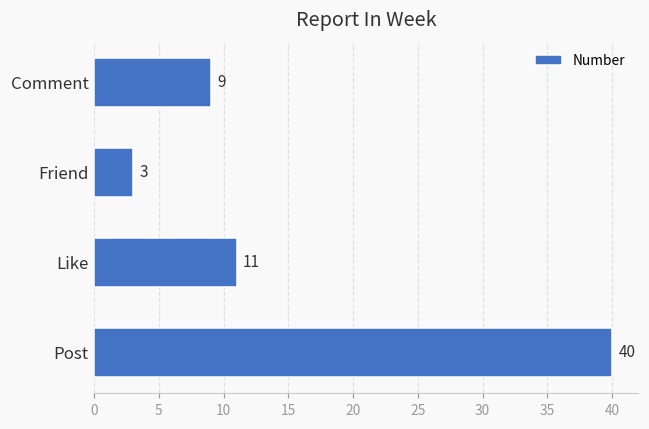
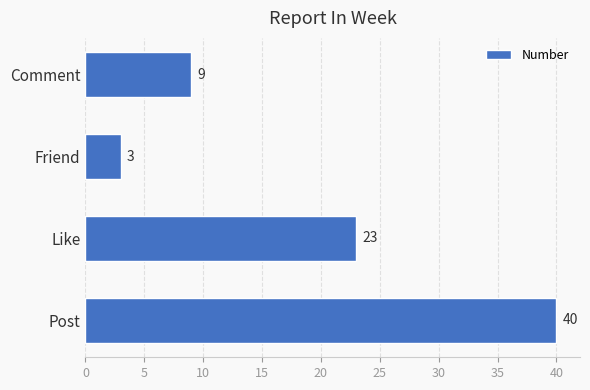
  {
    "Comment": 9,
    "Friend": 3,
-   "Like": 11,
+   "Like": 23,
    "Post": 40
  }
